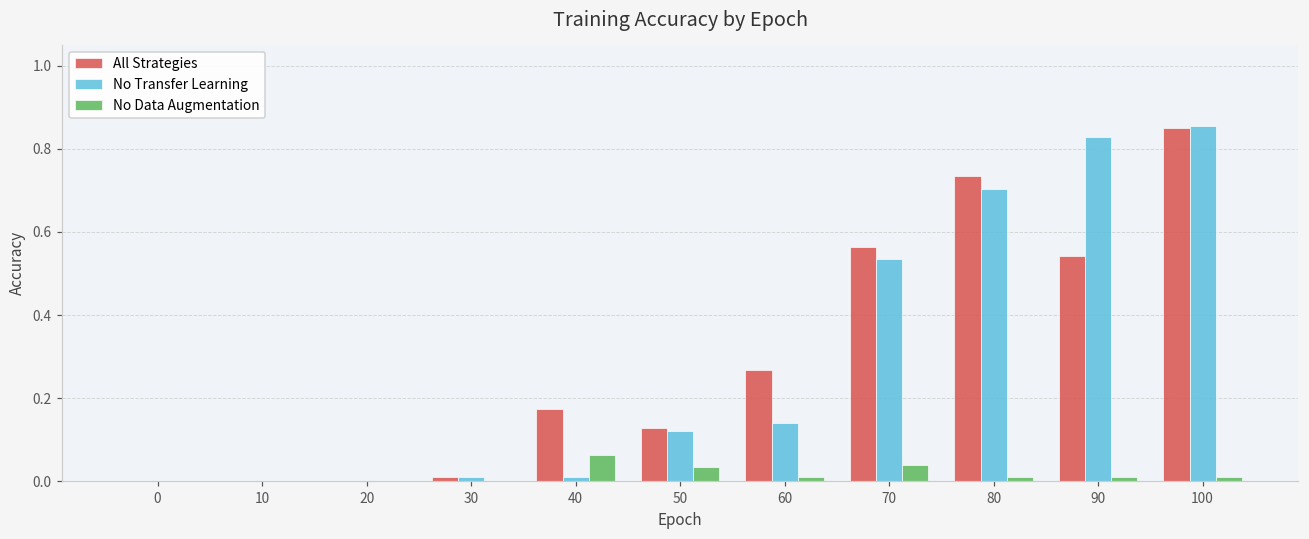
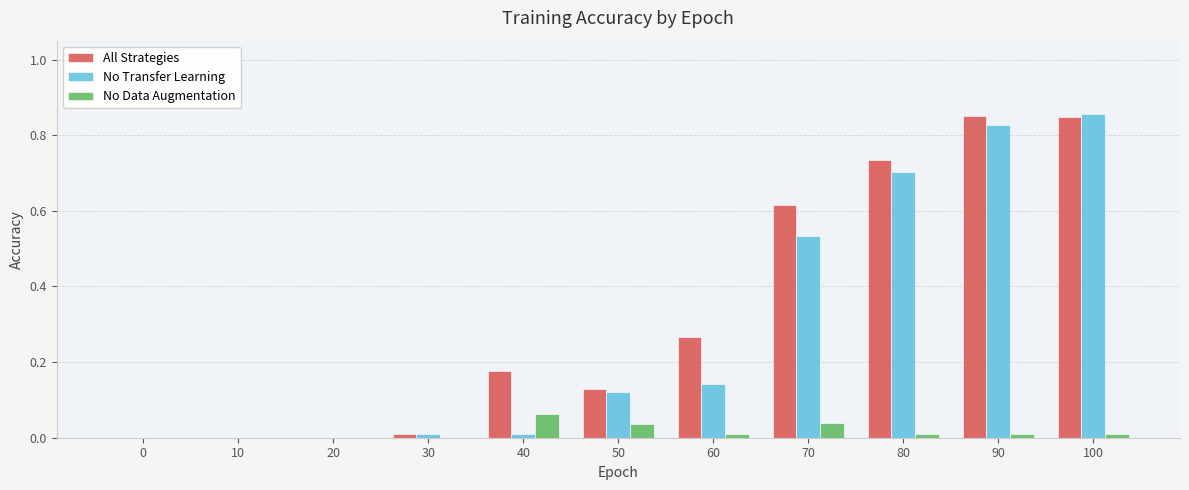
  {
    "All Strategies": {
      "0": 0.00,
      "10": 0.00,
      "20": 0.00,
      "30": 0.01,
      "40": 0.18,
      "50": 0.13,
      "60": 0.27,
-     "70": 0.56,
+     "70": 0.62,
      "80": 0.73,
-     "90": 0.54,
+     "90": 0.85,
      "100": 0.85
    },
    "No Transfer Learning": {
      "0": 0.00,
      "10": 0.00,
      "20": 0.00,
      "30": 0.01,
      "40": 0.01,
      "50": 0.12,
      "60": 0.14,
      "70": 0.53,
      "80": 0.70,
      "90": 0.83,
      "100": 0.86
    },
    "No Data Augmentation": {
      "0": 0.00,
      "10": 0.00,
      "20": 0.00,
      "30": 0.00,
      "40": 0.06,
      "50": 0.04,
      "60": 0.01,
      "70": 0.04,
      "80": 0.01,
      "90": 0.01,
      "100": 0.01
    }
  }
